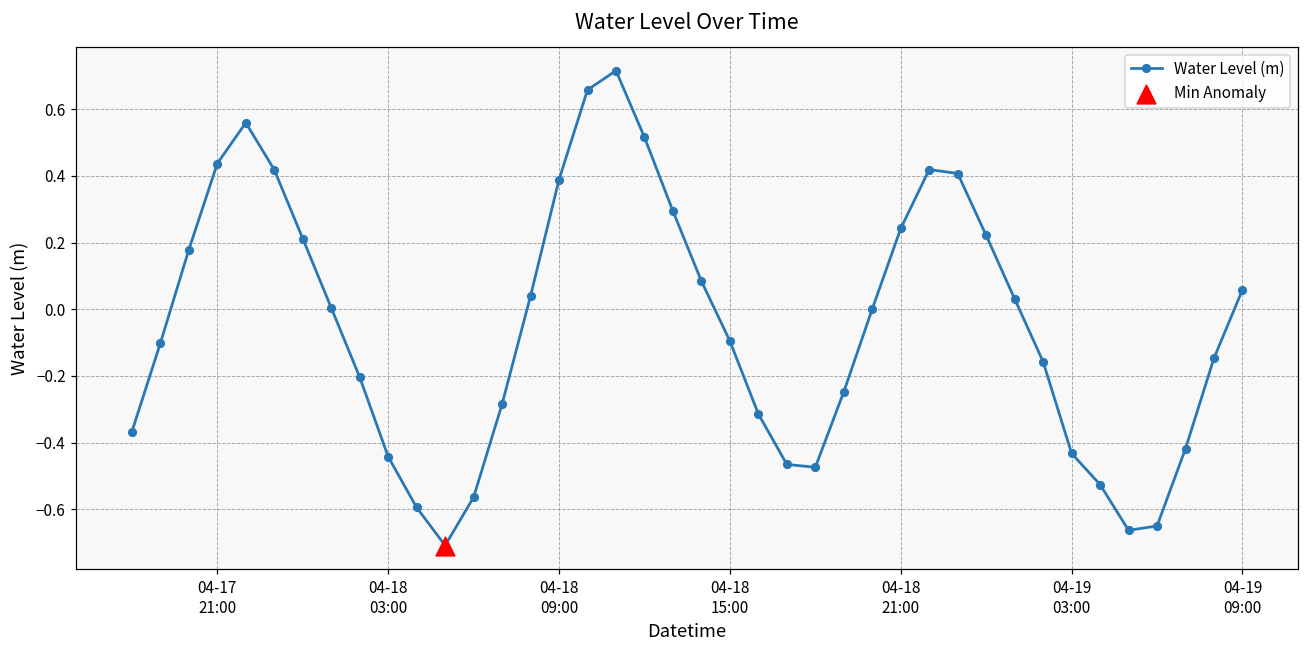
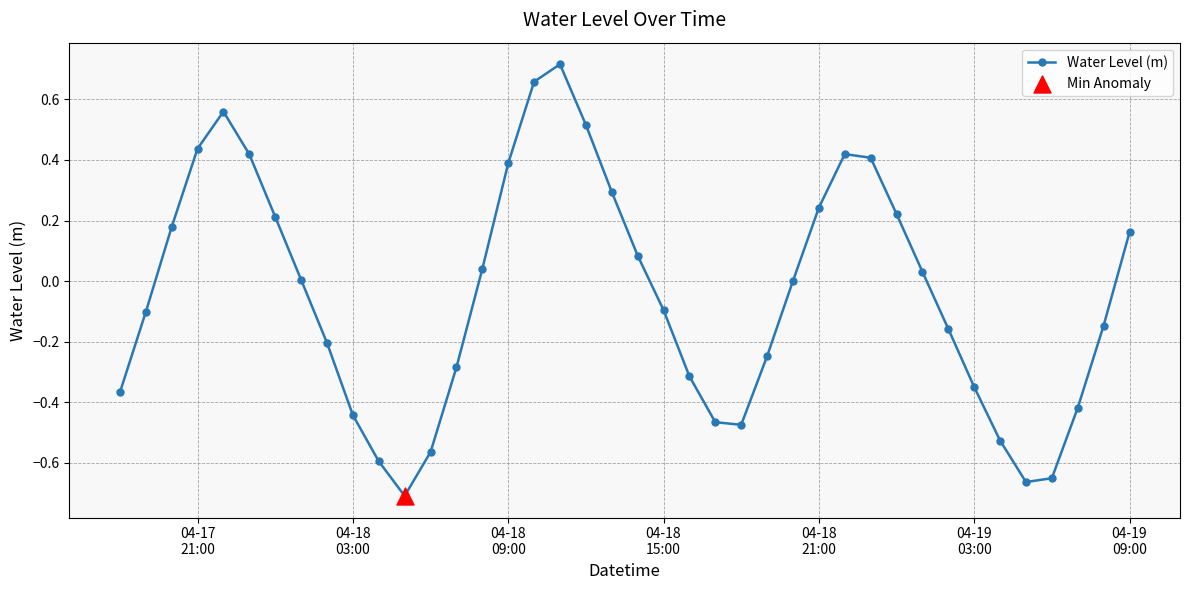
  {
    "Water Level (m)": {
      "04-17 21:00": 0.44,
      "04-18 03:00": -0.44,
      "04-18 09:00": 0.39,
      "04-18 15:00": -0.10,
      "04-18 21:00": 0.24,
-     "04-19 03:00": -0.43,
-     "04-19 09:00": 0.06
+     "04-19 03:00": -0.35,
+     "04-19 09:00": 0.16
    }
  }
